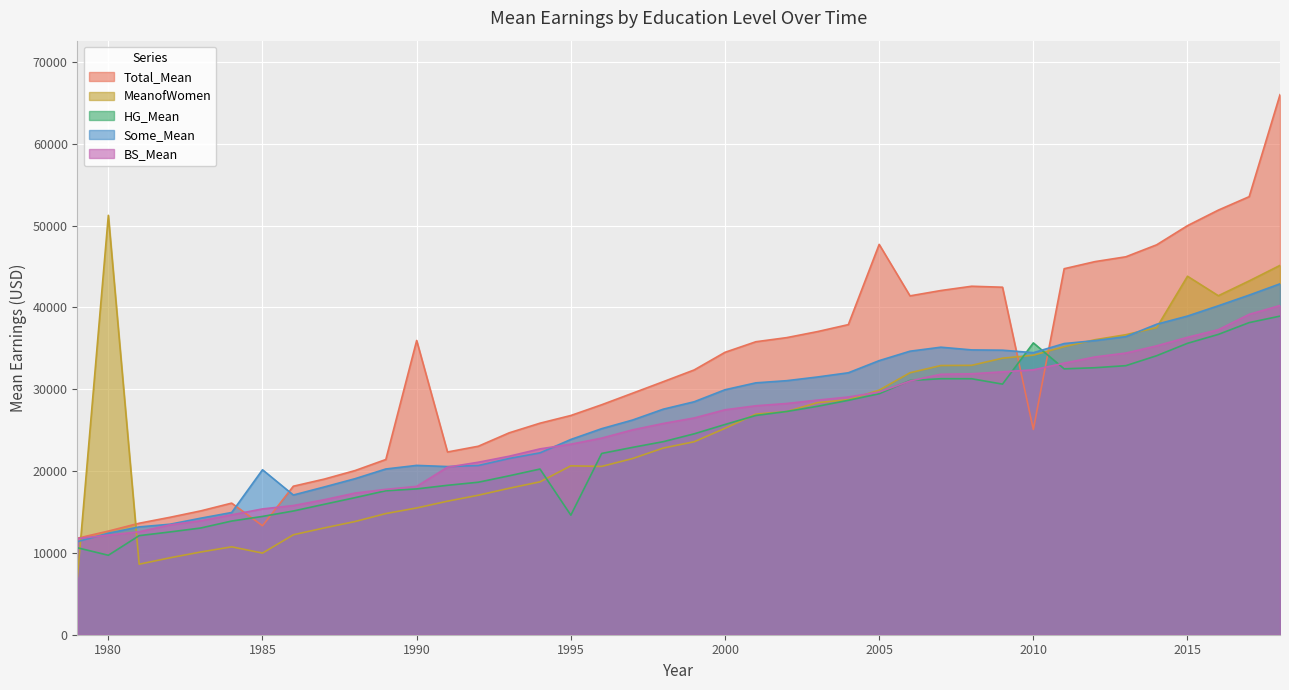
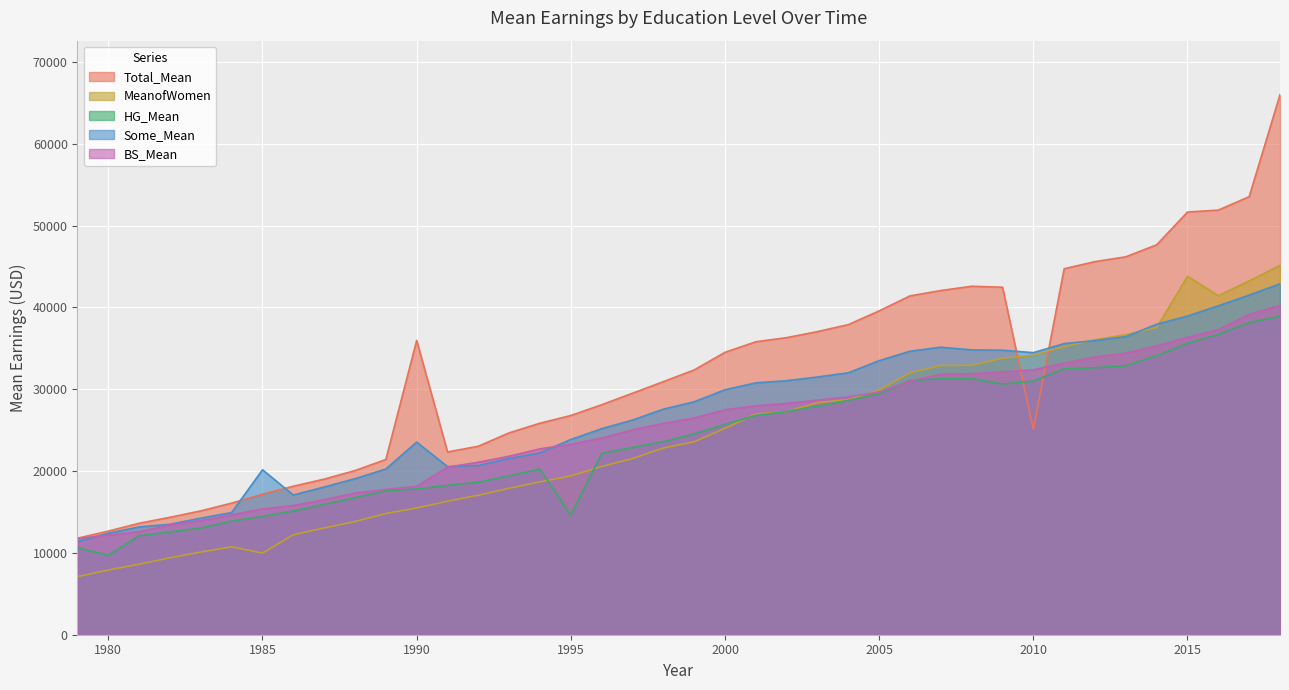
  {
    "Total_Mean": {
-     "1985": 13000,
+     "1985": 17000,
      "1990": 36000,
      "1995": 27000,
      "2000": 35000,
-     "2005": 48000,
+     "2005": 40000,
      "2010": 25000,
-     "2015": 50000
+     "2015": 52000
    },
    "MeanofWomen": {
-     "1980": 51000,
+     "1980": 8000,
      "1985": 10000,
      "1990": 15000,
-     "1995": 21000,
+     "1995": 19000,
      "2000": 25000,
      "2015": 44000
    },
    "HG_Mean": {
      "1980": 10000,
      "1985": 14000,
      "1995": 15000,
      "2000": 26000,
-     "2010": 36000,
+     "2010": 31000,
      "2015": 36000
    },
    "Some_Mean": {
      "1985": 20000,
-     "1990": 21000,
+     "1990": 24000,
      "1995": 24000,
      "2000": 30000,
      "2005": 33000,
      "2015": 39000
    },
    "BS_Mean": {
      "1985": 15000,
      "1995": 23000,
      "2000": 27000,
      "2010": 32000,
      "2015": 36000
    }
  }
